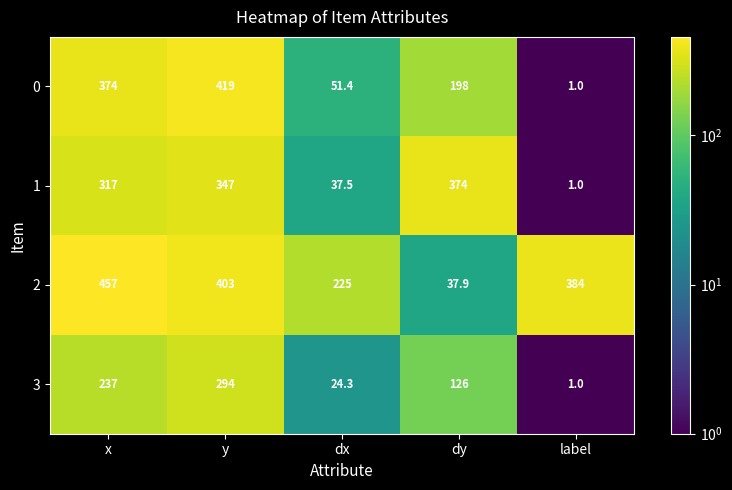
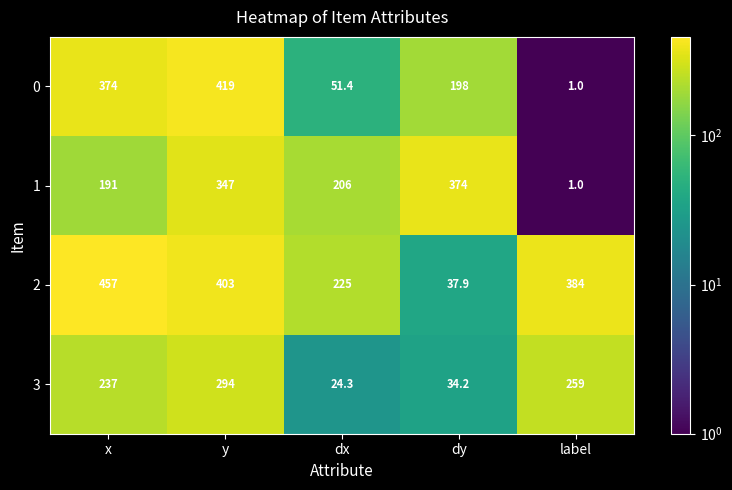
  {
    "0": {
      "x": 374,
      "y": 419,
      "dx": 51.4,
      "dy": 198,
      "label": 1.0
    },
    "1": {
-     "x": 317,
+     "x": 191,
      "y": 347,
-     "dx": 37.5,
+     "dx": 206,
      "dy": 374,
      "label": 1.0
    },
    "2": {
      "x": 457,
      "y": 403,
      "dx": 225,
      "dy": 37.9,
      "label": 384
    },
    "3": {
      "x": 237,
      "y": 294,
      "dx": 24.3,
-     "dy": 126,
-     "label": 1.0
+     "dy": 34.2,
+     "label": 259
    }
  }
